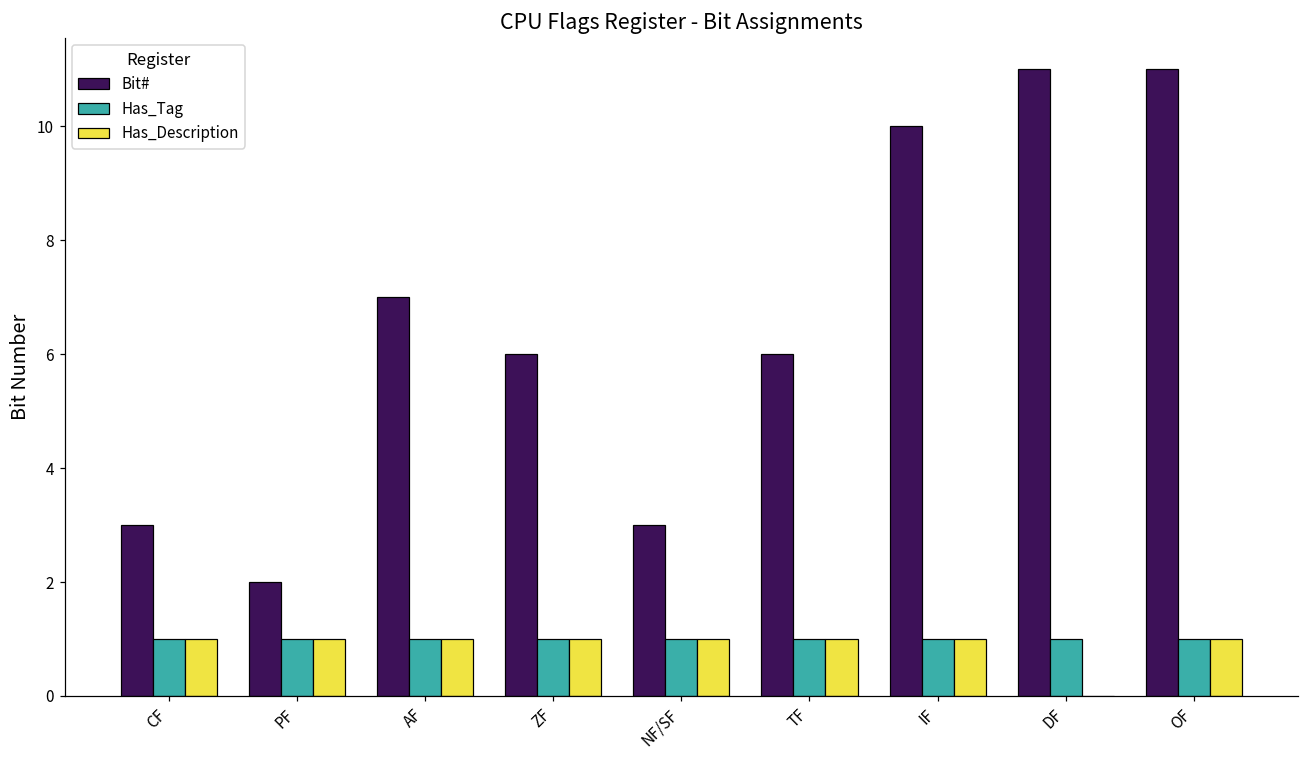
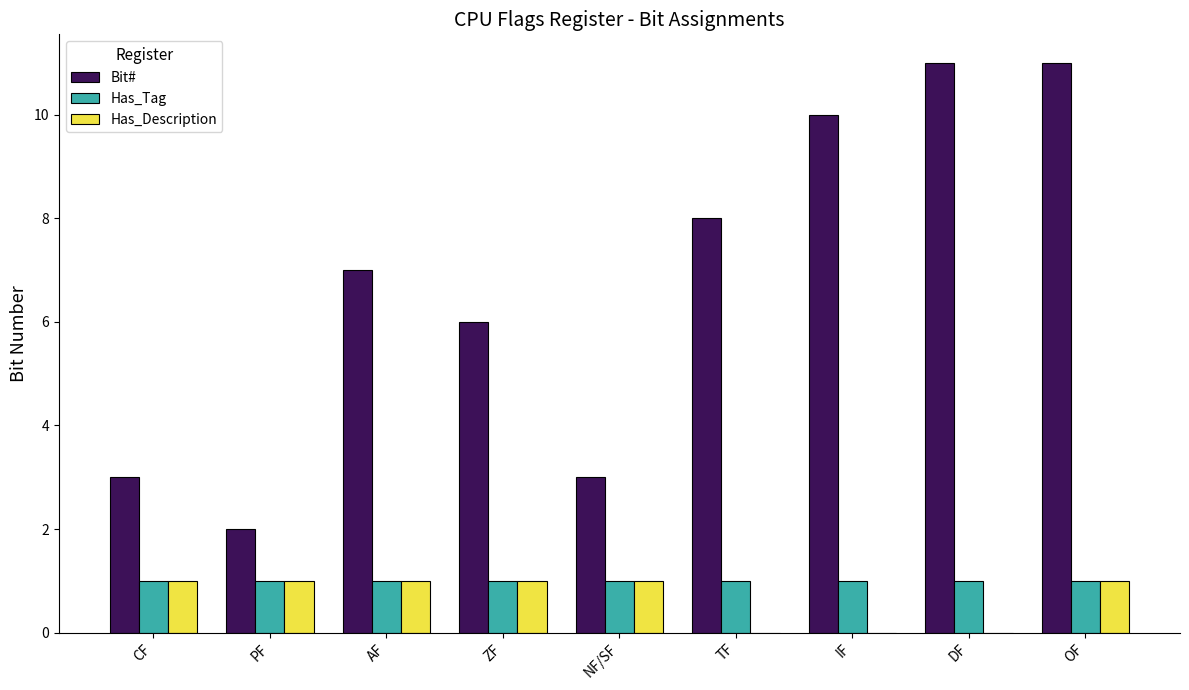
  {
    "Bit#": {
      "CF": 3,
      "PF": 2,
      "AF": 7,
      "ZF": 6,
      "NF/SF": 3,
-     "TF": 6,
+     "TF": 8,
      "IF": 10,
      "DF": 11,
      "OF": 11
    },
    "Has_Tag": {
      "CF": 1,
      "PF": 1,
      "AF": 1,
      "ZF": 1,
      "NF/SF": 1,
      "TF": 1,
      "IF": 1,
      "DF": 1,
      "OF": 1
    },
    "Has_Description": {
      "CF": 1,
      "PF": 1,
      "AF": 1,
      "ZF": 1,
      "NF/SF": 1,
-     "TF": 1,
-     "IF": 1,
+     "TF": 0,
+     "IF": 0,
      "DF": 0,
      "OF": 1
    }
  }
